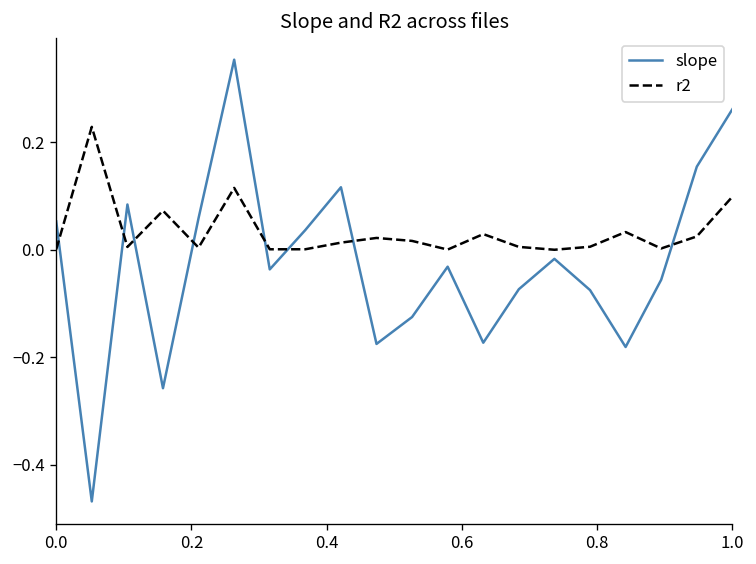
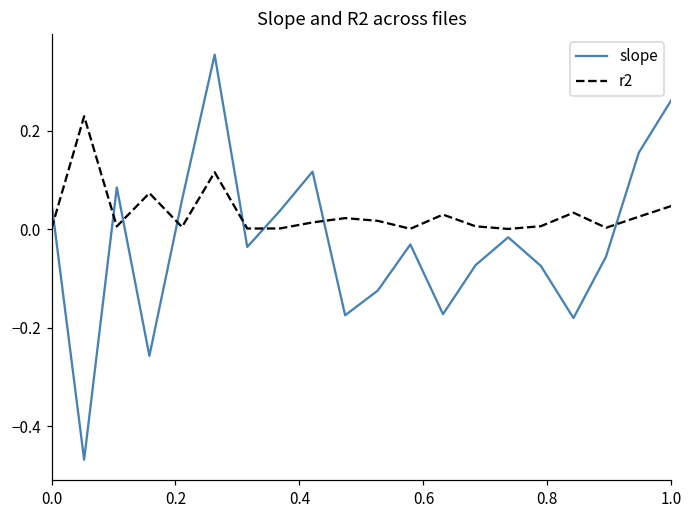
  {
    "slope": {
      "0.0": 0.05,
      "1.0": 0.26
    },
    "r2": {
      "0.0": 0.00,
-     "1.0": 0.10
+     "1.0": 0.05
    }
  }
